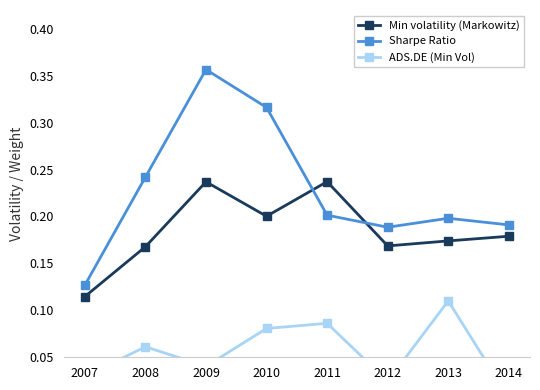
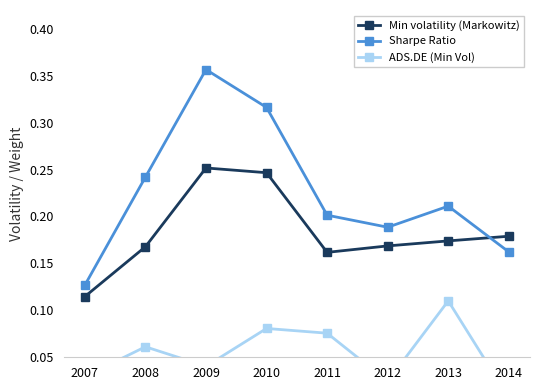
  {
    "Min volatility (Markowitz)": {
      "2007": 0.11,
      "2008": 0.17,
-     "2009": 0.24,
-     "2010": 0.20,
-     "2011": 0.24,
+     "2009": 0.25,
+     "2010": 0.25,
+     "2011": 0.16,
      "2012": 0.17,
      "2013": 0.17,
      "2014": 0.18
    },
    "Sharpe Ratio": {
      "2007": 0.13,
      "2008": 0.24,
      "2009": 0.36,
      "2010": 0.32,
      "2011": 0.20,
      "2012": 0.19,
-     "2013": 0.20,
-     "2014": 0.19
+     "2013": 0.21,
+     "2014": 0.16
    },
    "ADS.DE (Min Vol)": {
      "2008": 0.06,
      "2010": 0.08,
-     "2011": 0.09,
+     "2011": 0.08,
      "2013": 0.11
    }
  }
